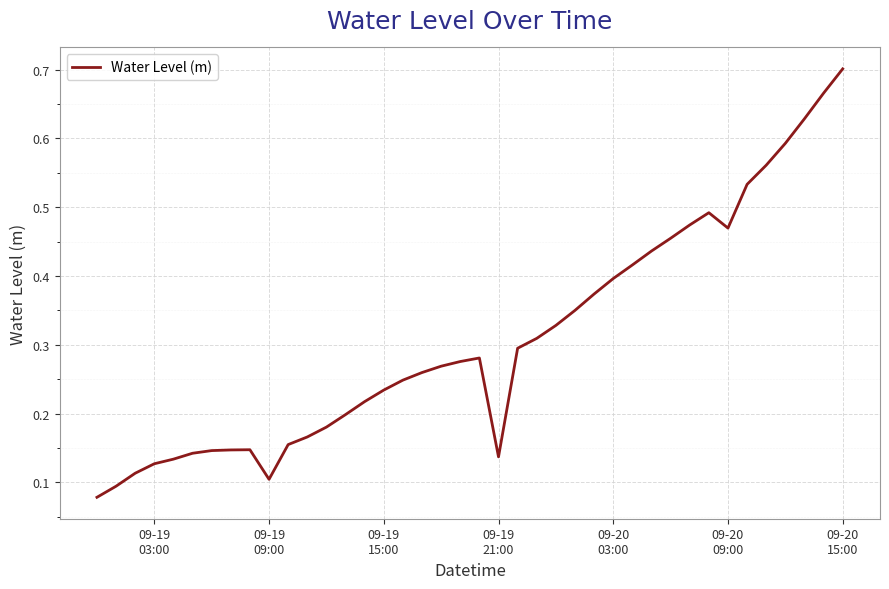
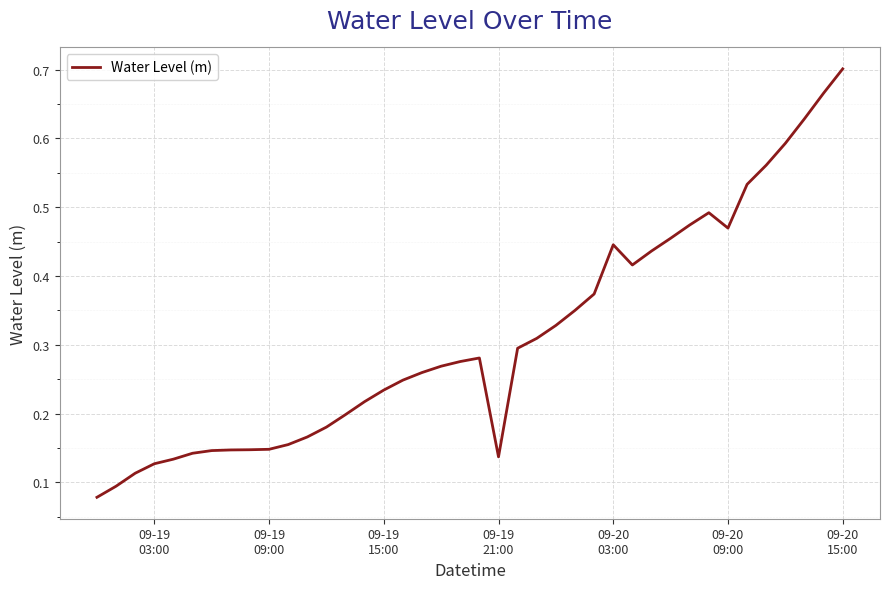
  {
    "09-19 03:00": 0.13,
-   "09-19 09:00": 0.10,
+   "09-19 09:00": 0.15,
    "09-19 15:00": 0.23,
    "09-19 21:00": 0.14,
-   "09-20 03:00": 0.40,
+   "09-20 03:00": 0.45,
    "09-20 09:00": 0.47,
    "09-20 15:00": 0.70
  }
